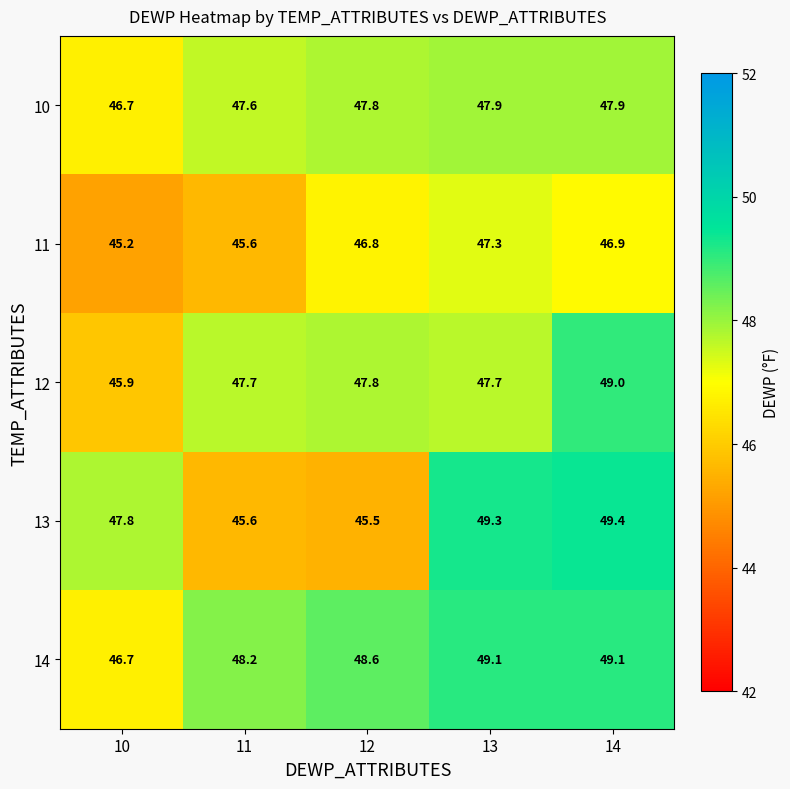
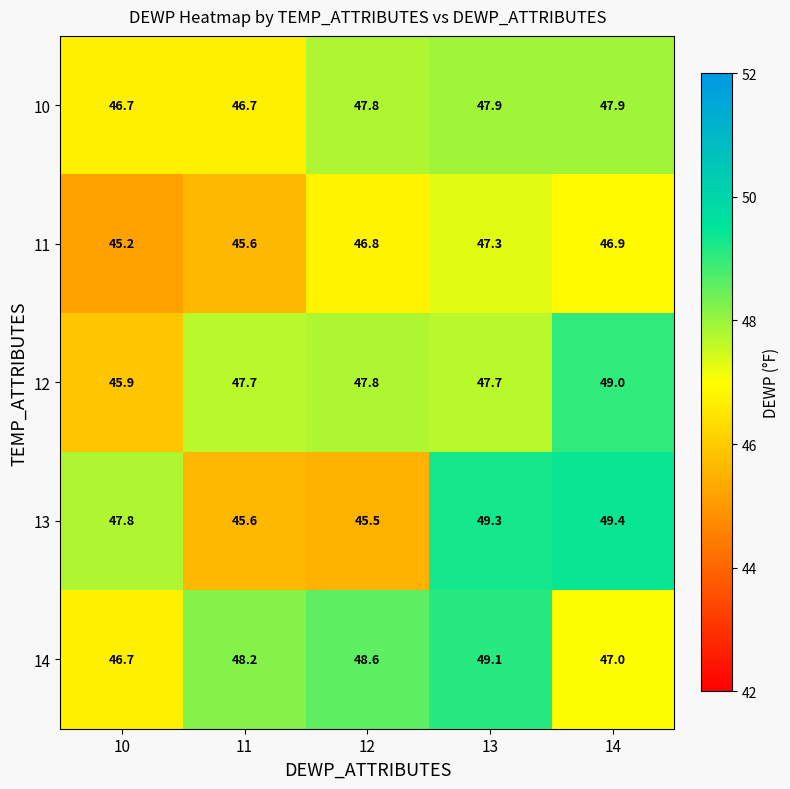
  {
    "10": {
      "10": 46.7,
-     "11": 47.6,
+     "11": 46.7,
      "12": 47.8,
      "13": 47.9,
      "14": 47.9
    },
    "11": {
      "10": 45.2,
      "11": 45.6,
      "12": 46.8,
      "13": 47.3,
      "14": 46.9
    },
    "12": {
      "10": 45.9,
      "11": 47.7,
      "12": 47.8,
      "13": 47.7,
      "14": 49.0
    },
    "13": {
      "10": 47.8,
      "11": 45.6,
      "12": 45.5,
      "13": 49.3,
      "14": 49.4
    },
    "14": {
      "10": 46.7,
      "11": 48.2,
      "12": 48.6,
      "13": 49.1,
-     "14": 49.1
+     "14": 47.0
    }
  }
